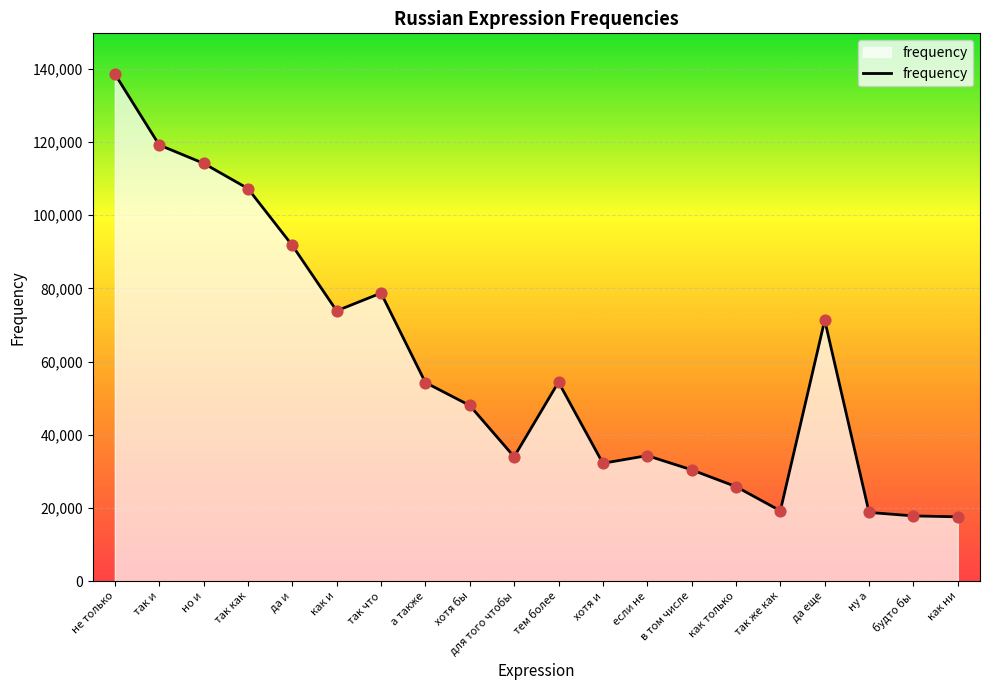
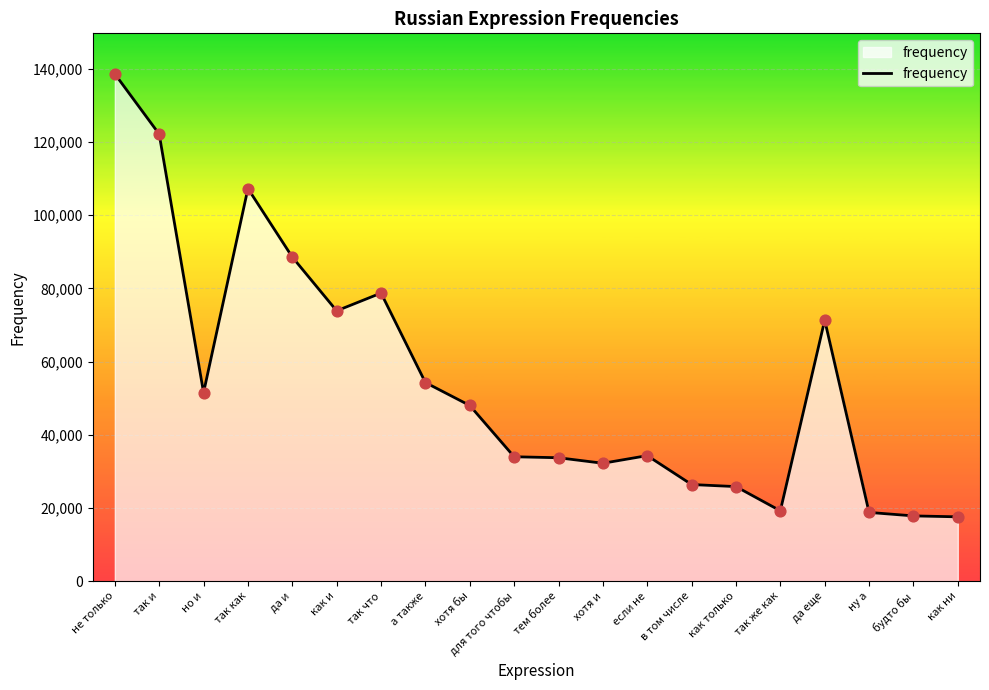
  {
    "не только": "139,000",
-   "так и": "119,000",
-   "но и": "114,000",
+   "так и": "122,000",
+   "но и": "52,000",
    "так как": "107,000",
-   "да и": "92,000",
+   "да и": "89,000",
    "как и": "74,000",
    "так что": "79,000",
    "а также": "54,000",
    "хотя бы": "48,000",
    "для того чтобы": "34,000",
-   "тем более": "54,000",
+   "тем более": "34,000",
    "хотя и": "32,000",
    "если не": "34,000",
-   "в том числе": "30,000",
+   "в том числе": "26,000",
    "как только": "26,000",
    "так же как": "19,000",
    "да еще": "71,000",
    "ну а": "19,000",
    "будто бы": "18,000",
    "как ни": "18,000"
  }
